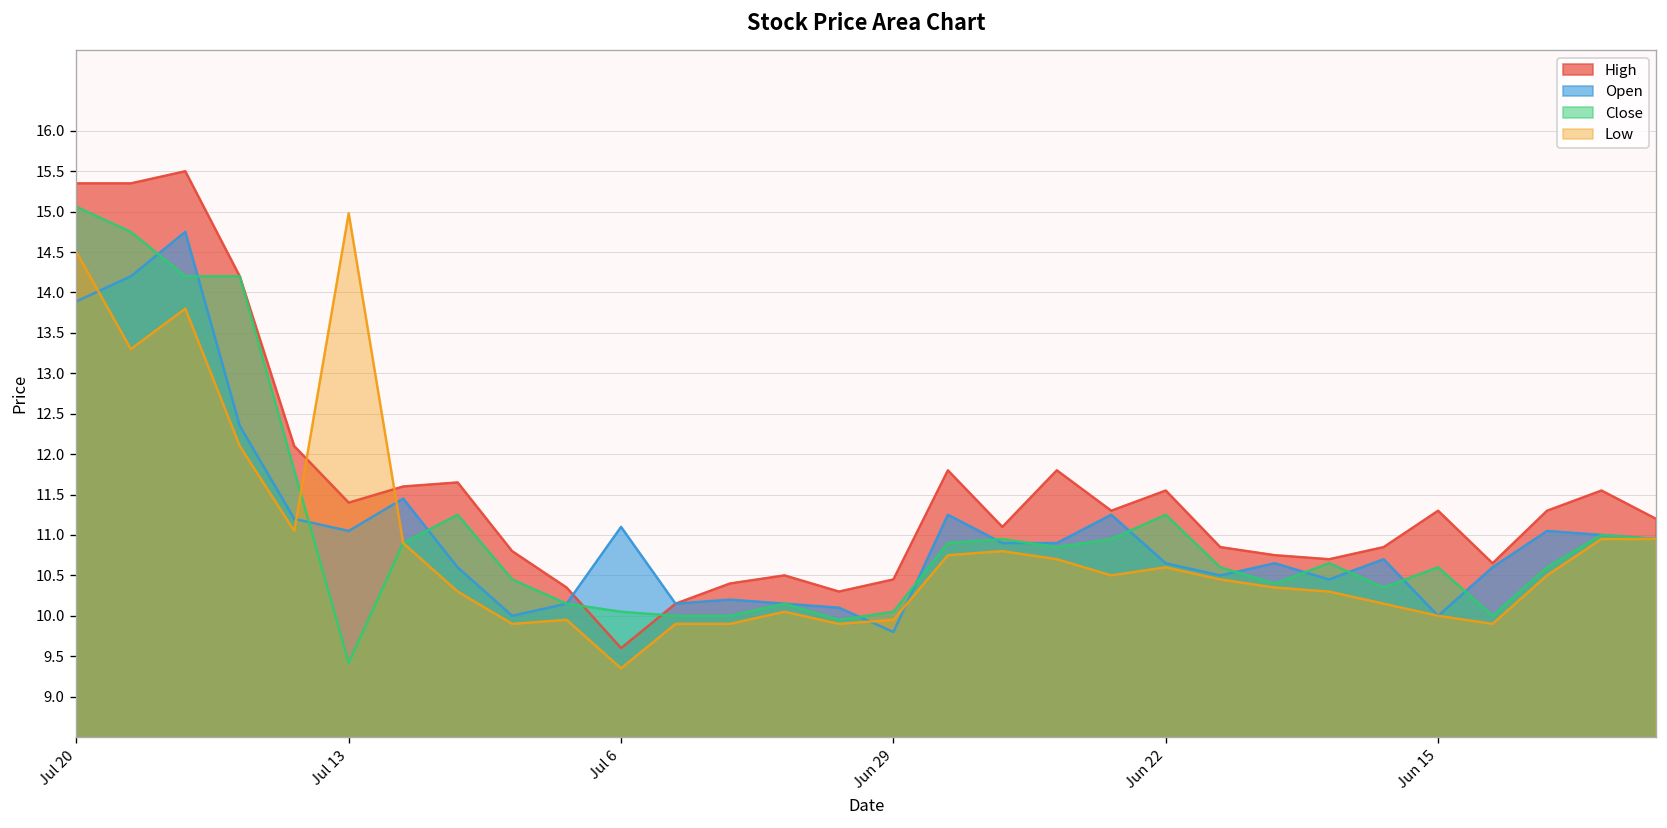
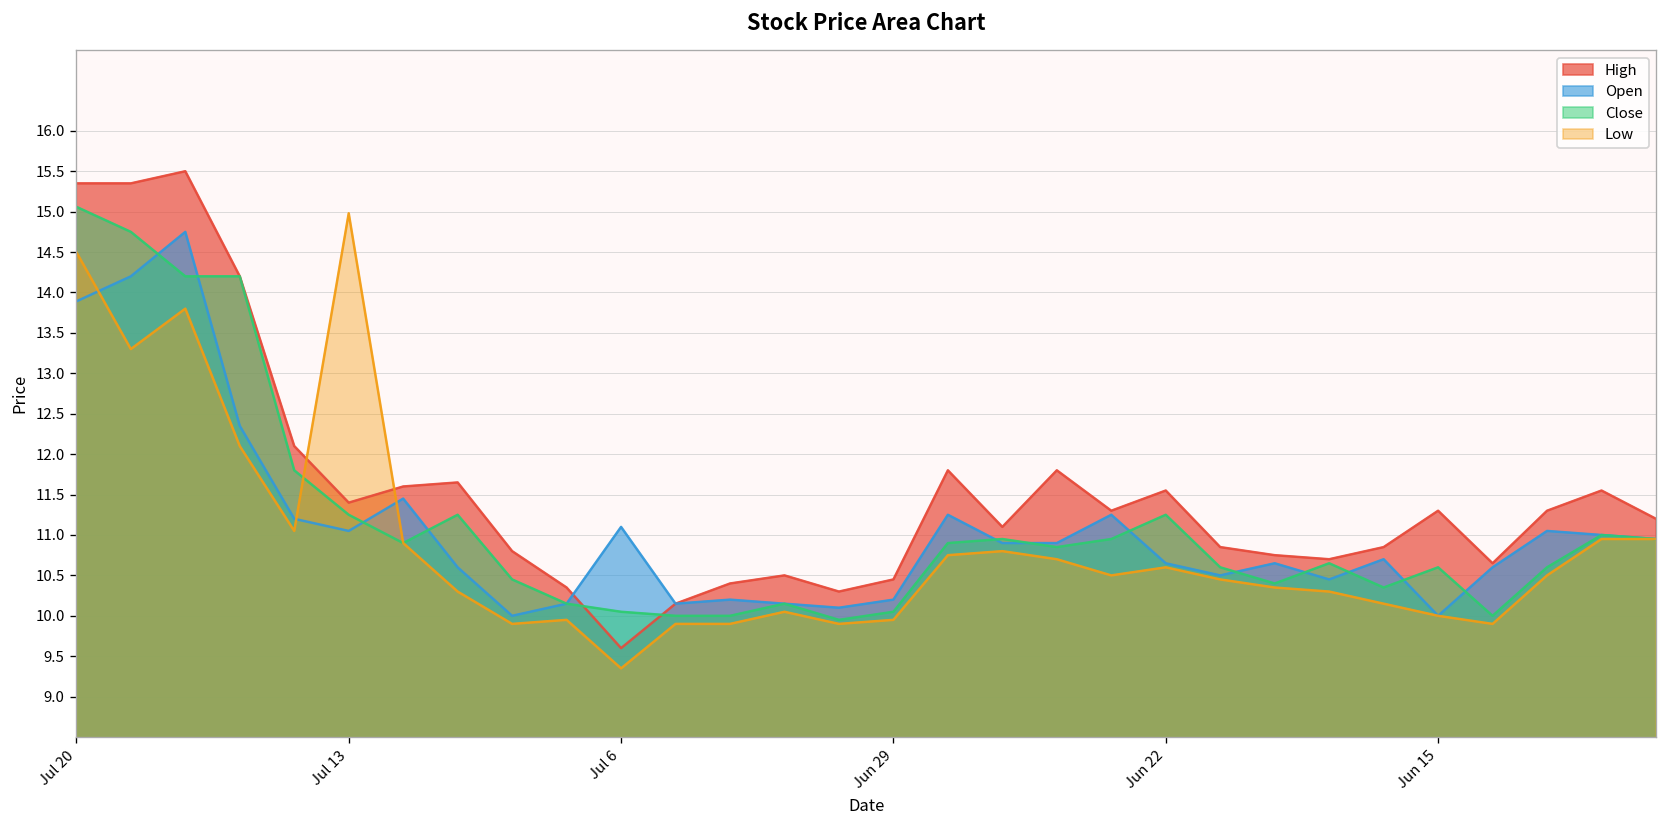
  {
    "High": {
      "Jul 20": 15.4,
      "Jul 13": 11.4,
      "Jul 6": 9.6,
      "Jun 29": 10.5,
      "Jun 22": 11.6,
      "Jun 15": 11.3
    },
    "Open": {
      "Jul 20": 13.9,
      "Jul 13": 11.1,
      "Jul 6": 11.1,
-     "Jun 29": 9.8,
+     "Jun 29": 10.2,
      "Jun 22": 10.7
    },
    "Close": {
      "Jul 20": 15.1,
-     "Jul 13": 9.4,
+     "Jul 13": 11.3,
      "Jul 6": 10.1,
      "Jun 29": 10.1,
      "Jun 22": 11.3,
      "Jun 15": 10.6
    },
    "Low": {
      "Jul 20": 14.5,
      "Jul 13": 15.0,
      "Jul 6": 9.4,
      "Jun 29": 10.0,
      "Jun 22": 10.6
    }
  }
